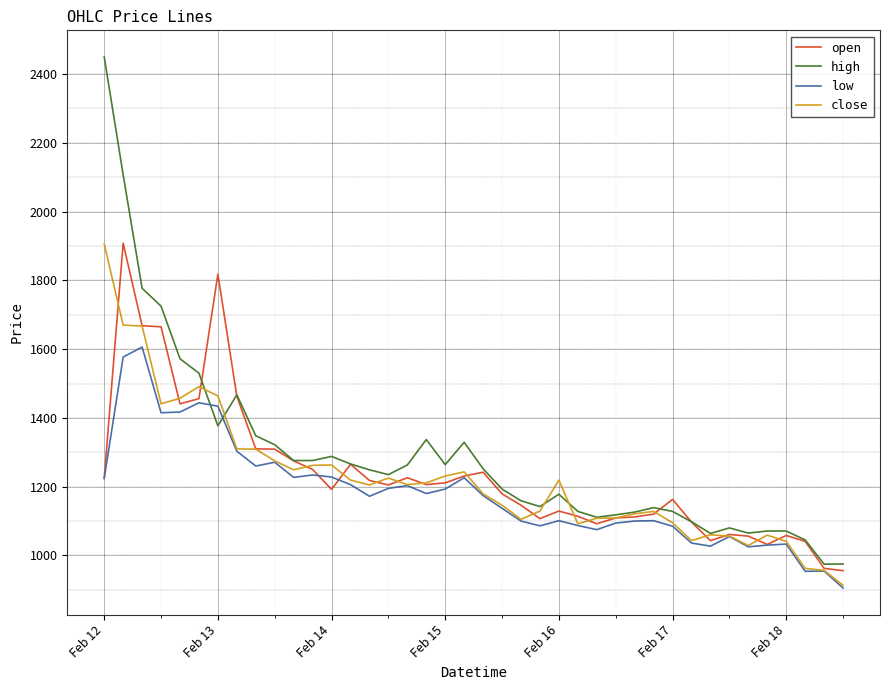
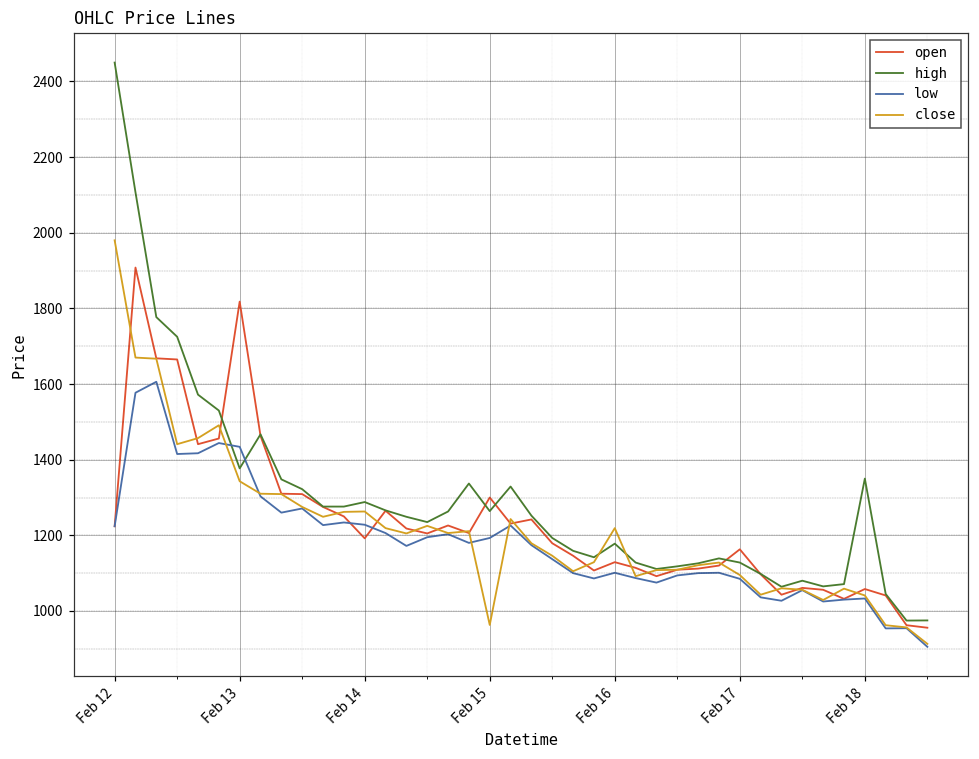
  {
    "open": {
      "Feb 13": 1820,
      "Feb 14": 1190,
-     "Feb 15": 1210,
+     "Feb 15": 1300,
      "Feb 16": 1130,
      "Feb 17": 1160,
      "Feb 18": 1060
    },
    "high": {
      "Feb 12": 2450,
      "Feb 13": 1380,
      "Feb 14": 1290,
      "Feb 15": 1260,
      "Feb 16": 1180,
      "Feb 17": 1130,
-     "Feb 18": 1070
+     "Feb 18": 1350
    },
    "low": {
      "Feb 13": 1430,
      "Feb 14": 1230,
      "Feb 15": 1190,
      "Feb 16": 1100,
      "Feb 17": 1090,
      "Feb 18": 1030
    },
    "close": {
-     "Feb 12": 1910,
-     "Feb 13": 1460,
+     "Feb 12": 1980,
+     "Feb 13": 1340,
      "Feb 14": 1260,
-     "Feb 15": 1230,
+     "Feb 15": 960,
      "Feb 16": 1220,
      "Feb 17": 1100,
      "Feb 18": 1040
    }
  }
